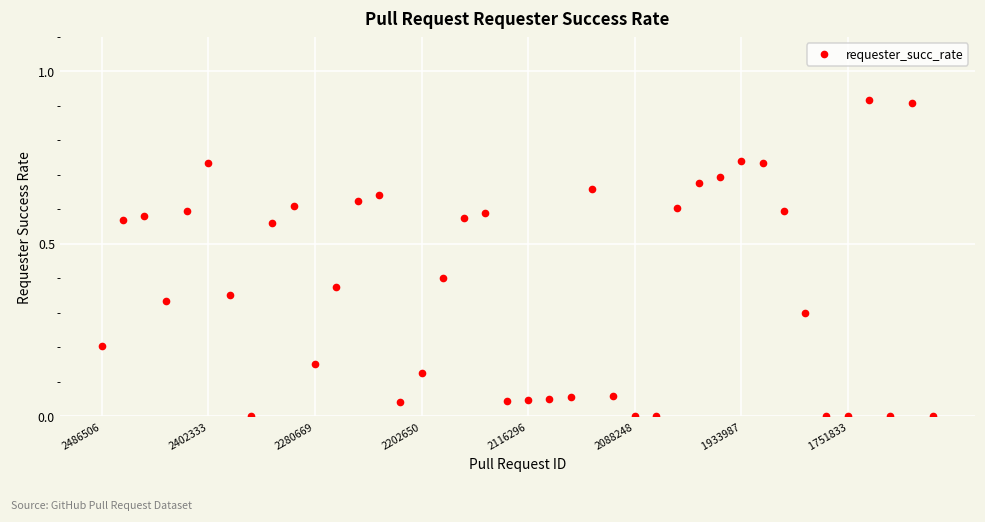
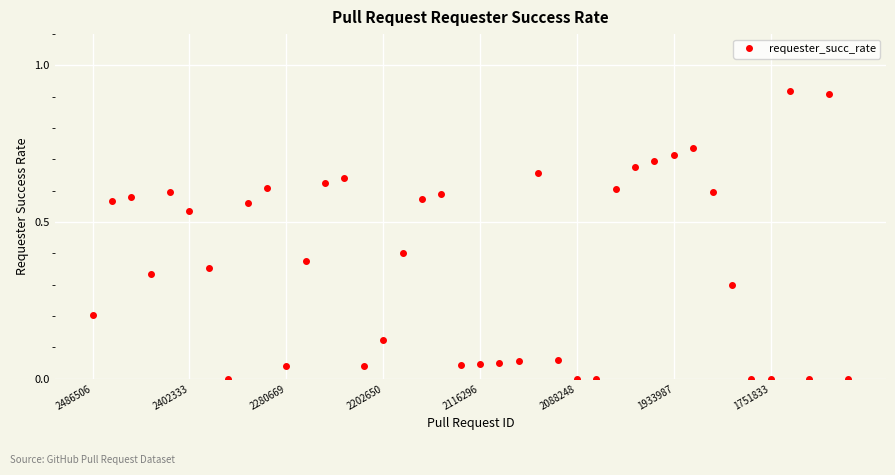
  {
    "2486506": 0.20,
-   "2402333": 0.73,
-   "2280669": 0.15,
+   "2402333": 0.54,
+   "2280669": 0.04,
    "2202650": 0.12,
    "2116296": 0.05,
    "2088248": 0.00,
-   "1933987": 0.74,
+   "1933987": 0.71,
    "1751833": 0.00
  }
